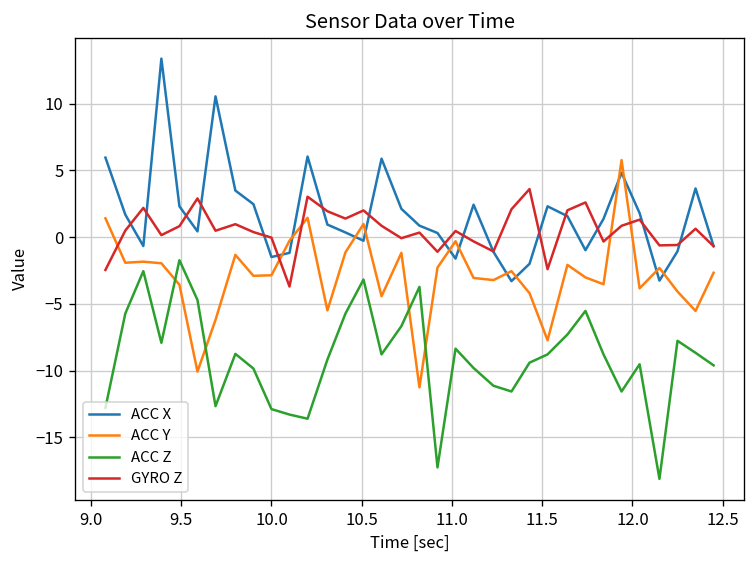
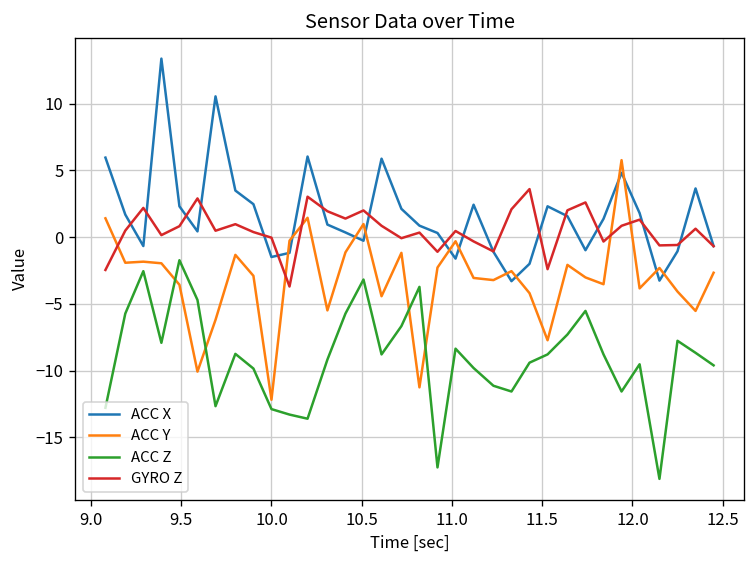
  {
    "ACC X": {
      "10.0": -1.5
    },
    "ACC Y": {
-     "10.0": -2.9
+     "10.0": -12.2
    },
    "ACC Z": {
      "10.0": -12.9
    },
    "GYRO Z": {
      "10.0": 0.0
    }
  }
